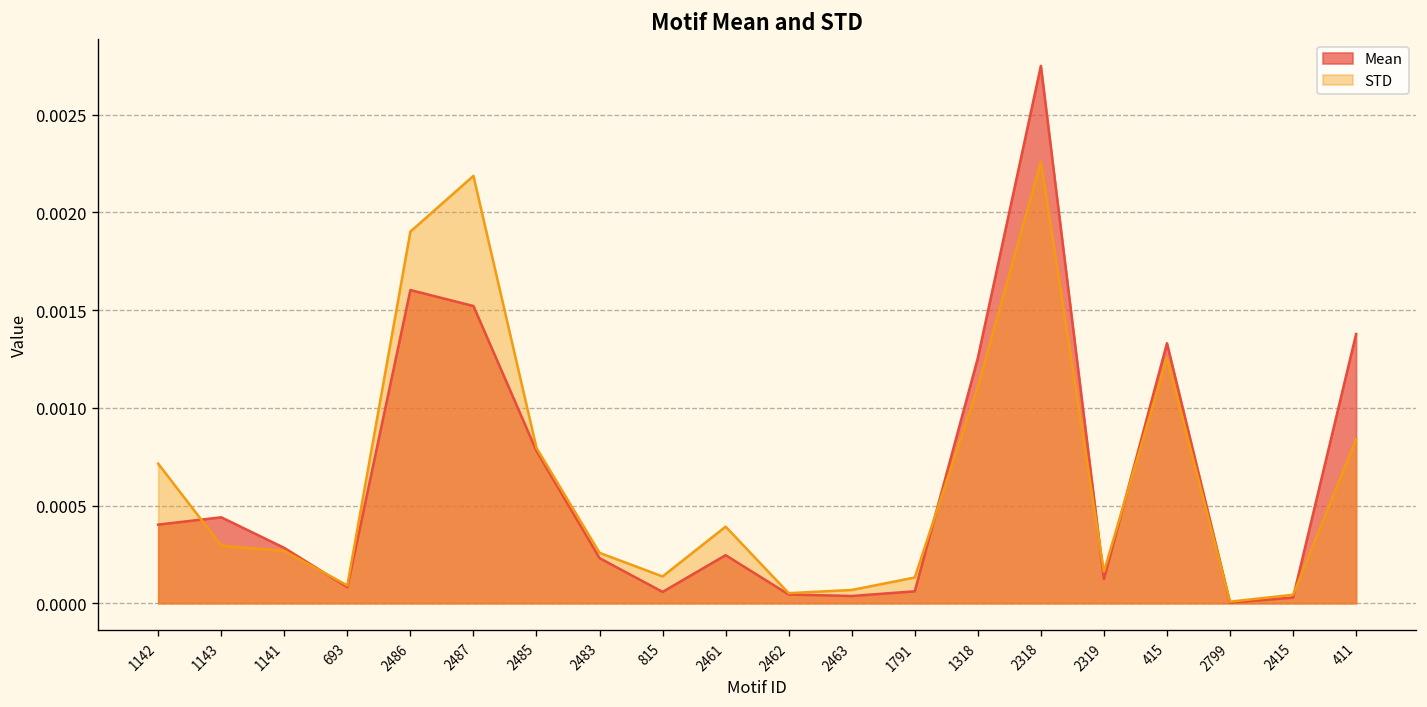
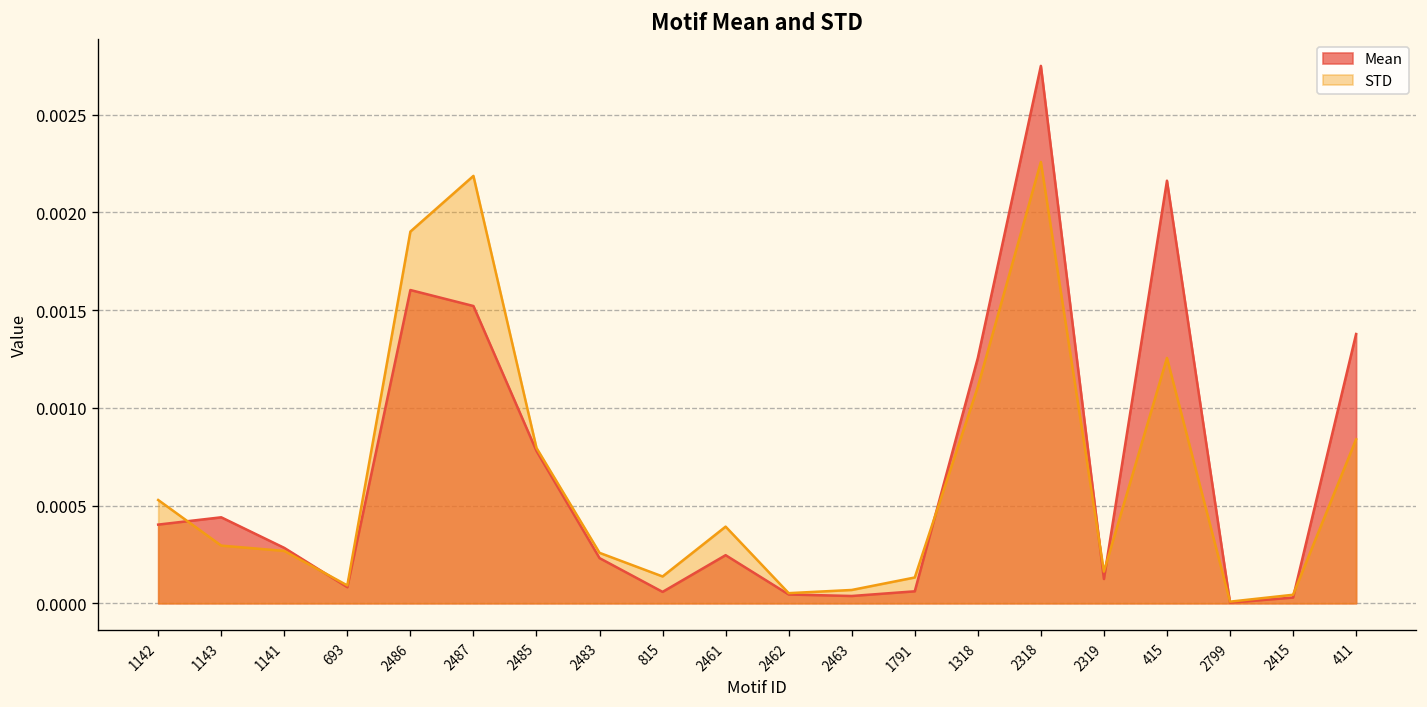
  {
    "Mean": {
      "1142": 0.00040,
      "1143": 0.00044,
      "2486": 0.00160,
      "2487": 0.00152,
      "2483": 0.00023,
      "815": 0.00006,
      "2461": 0.00025,
      "2463": 0.00004,
      "1791": 0.00006,
      "1318": 0.00126,
      "2318": 0.00275,
      "2319": 0.00012,
-     "415": 0.00133,
+     "415": 0.00216,
      "411": 0.00138
    },
    "STD": {
-     "1142": 0.00071,
+     "1142": 0.00053,
      "1143": 0.00030,
      "2486": 0.00190,
      "2487": 0.00219,
      "2483": 0.00026,
      "815": 0.00014,
      "2461": 0.00039,
      "2463": 0.00007,
      "1791": 0.00013,
      "1318": 0.00111,
      "2318": 0.00226,
      "2319": 0.00016,
      "415": 0.00126,
      "411": 0.00084
    }
  }
